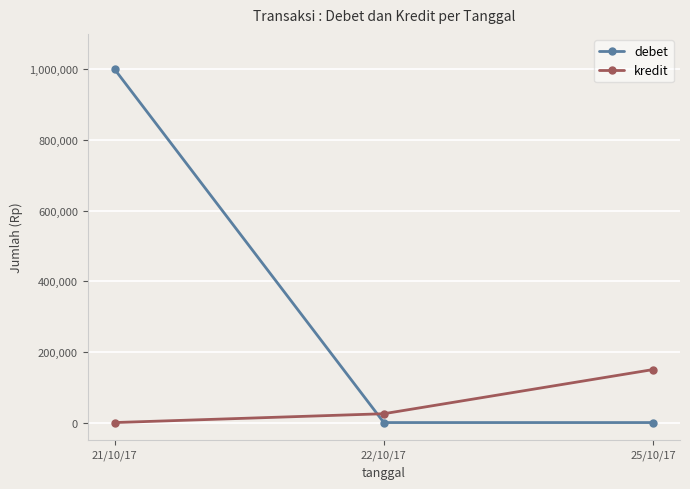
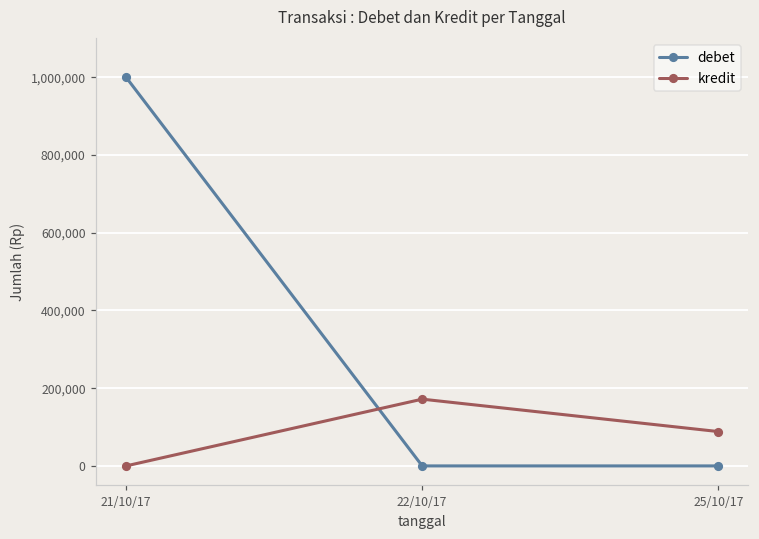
  {
    "debet": {
      "21/10/17": "1,000,000",
      "22/10/17": "0",
      "25/10/17": "0"
    },
    "kredit": {
      "21/10/17": "0",
-     "22/10/17": "30,000",
-     "25/10/17": "150,000"
+     "22/10/17": "170,000",
+     "25/10/17": "90,000"
    }
  }
